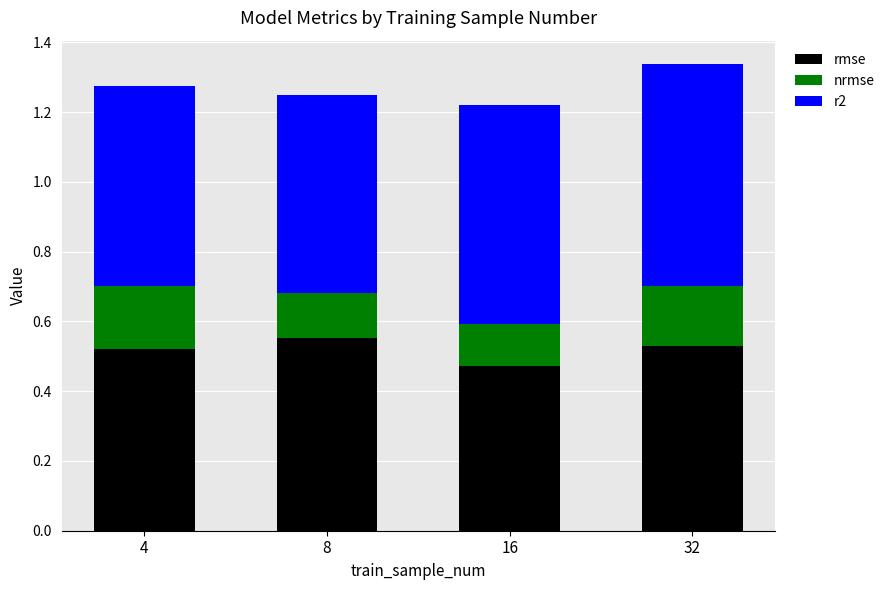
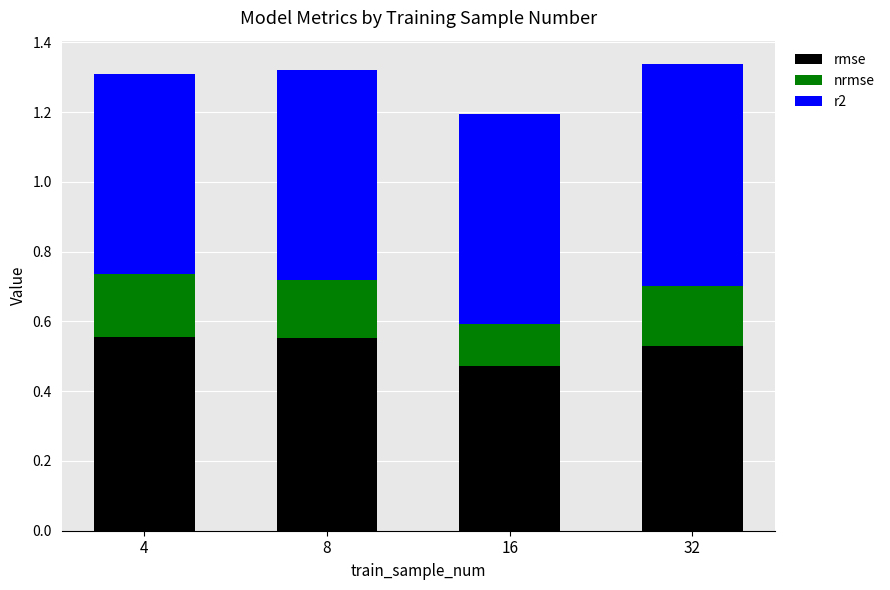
  {
    "rmse": {
-     "4": 0.52,
+     "4": 0.56,
      "8": 0.55,
      "16": 0.47,
      "32": 0.53
    },
    "nrmse": {
      "4": 0.18,
-     "8": 0.13,
+     "8": 0.17,
      "16": 0.12,
      "32": 0.17
    },
    "r2": {
      "4": 0.57,
-     "8": 0.57,
-     "16": 0.63,
+     "8": 0.60,
+     "16": 0.60,
      "32": 0.64
    }
  }
